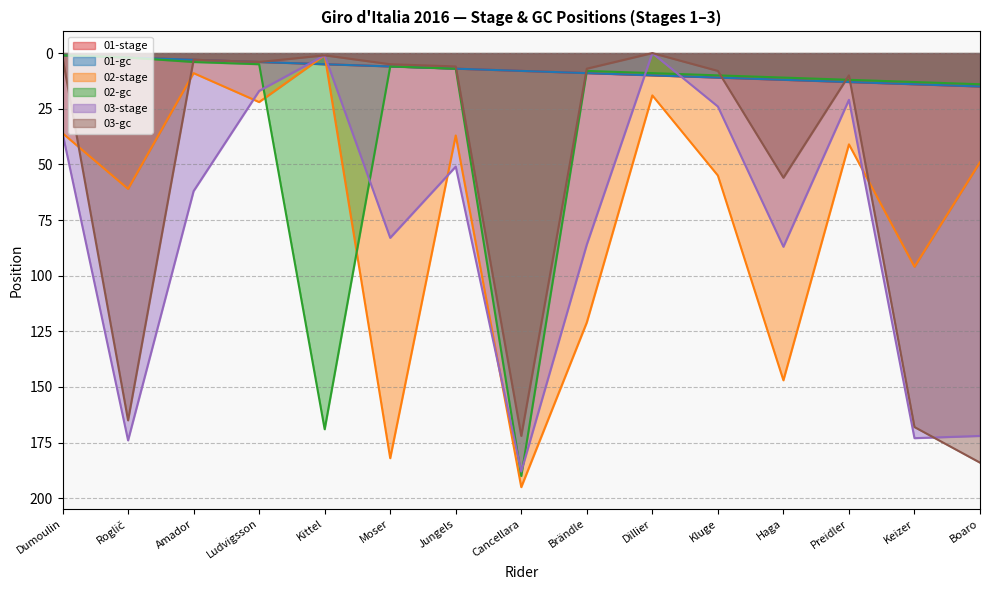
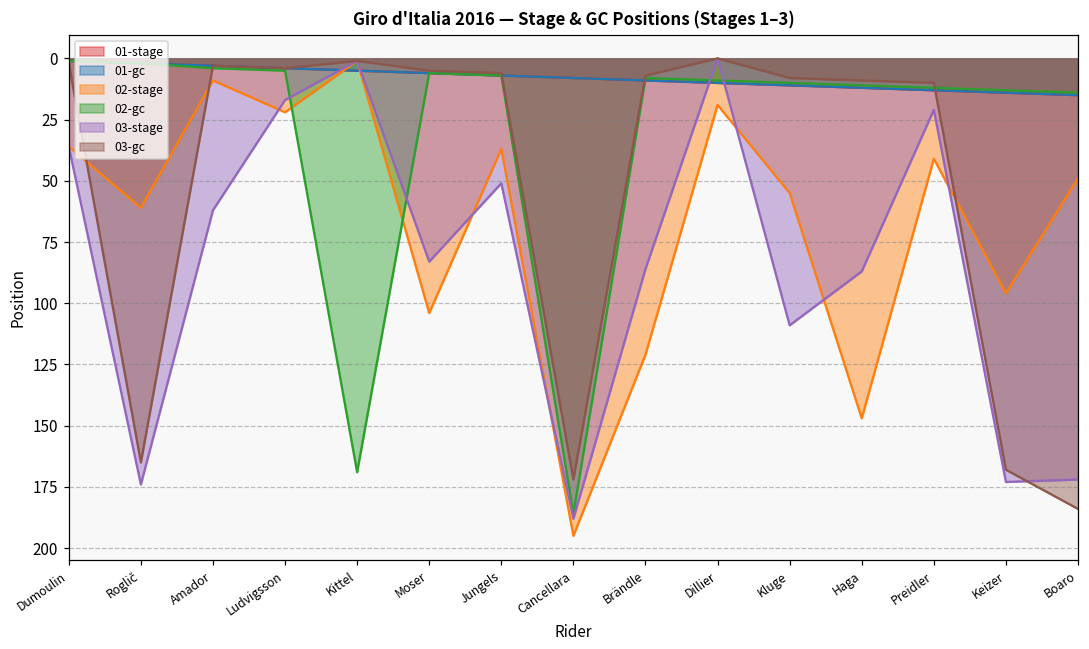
  {
    "01-gc": {
      "Kittel": 5,
      "Cancellara": 8
    },
    "02-stage": {
      "Roglič": 61,
      "Amador": 9,
      "Ludvigsson": 22,
-     "Moser": 182,
+     "Moser": 104,
      "Jungels": 37,
      "Cancellara": 195,
      "Brändle": 121,
      "Dillier": 19,
      "Kluge": 55,
      "Haga": 147,
      "Preidler": 41,
      "Keizer": 96,
      "Boaro": 49
    },
    "02-gc": {
      "Kittel": 169,
-     "Cancellara": 190
+     "Cancellara": 186
    },
    "03-stage": {
      "Roglič": 174,
      "Amador": 62,
      "Ludvigsson": 17,
      "Moser": 83,
      "Jungels": 51,
      "Cancellara": 188,
      "Brändle": 86,
-     "Kluge": 24,
+     "Kluge": 109,
      "Haga": 87,
      "Preidler": 21,
      "Keizer": 173,
      "Boaro": 172
    },
    "03-gc": {
      "Roglič": 165,
      "Cancellara": 172,
      "Kluge": 8,
-     "Haga": 56,
+     "Haga": 9,
      "Preidler": 10,
      "Keizer": 168,
      "Boaro": 184
    }
  }
